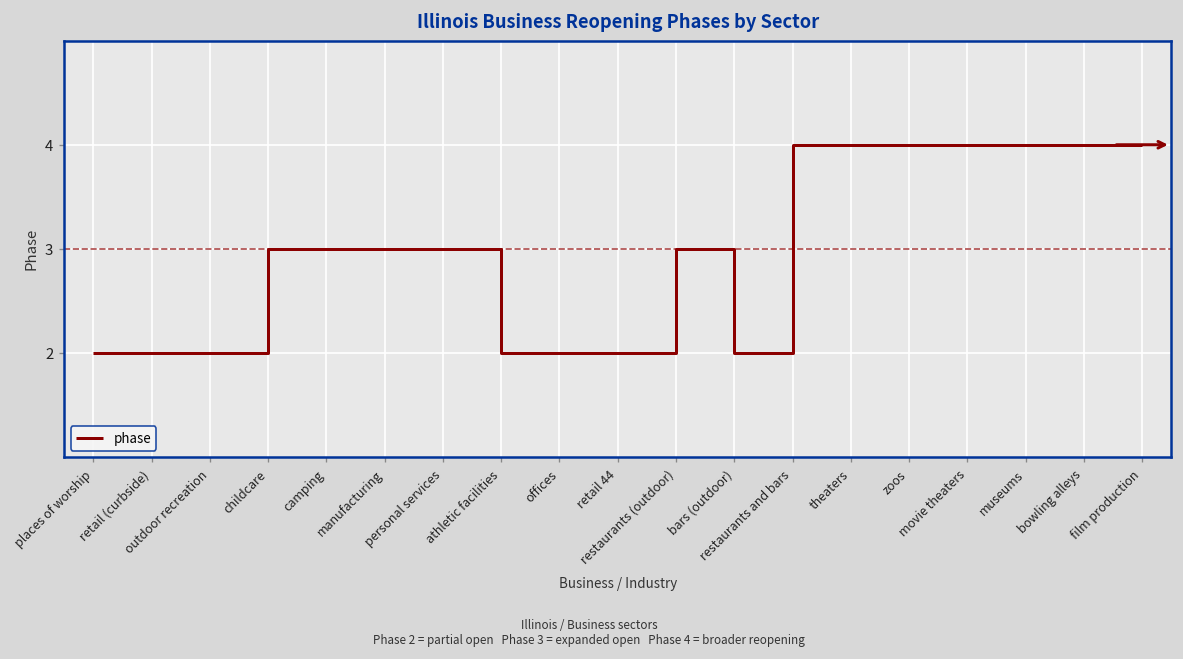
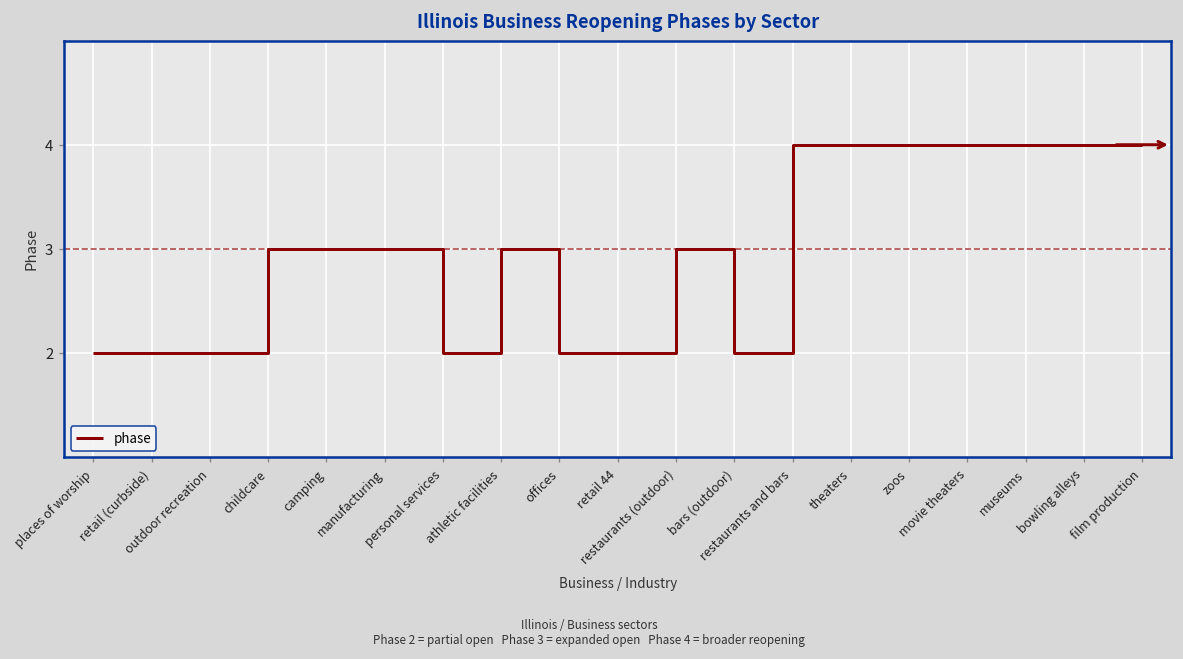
  {
    "places of worship": 2,
    "retail (curbside)": 2,
    "outdoor recreation": 2,
    "childcare": 3,
    "camping": 3,
    "manufacturing": 3,
-   "personal services": 3,
-   "athletic facilities": 2,
+   "personal services": 2,
+   "athletic facilities": 3,
    "offices": 2,
    "retail 44": 2,
    "restaurants (outdoor)": 3,
    "bars (outdoor)": 2,
    "restaurants and bars": 4,
    "theaters": 4,
    "zoos": 4,
    "movie theaters": 4,
    "museums": 4,
    "bowling alleys": 4,
    "film production": 4
  }
